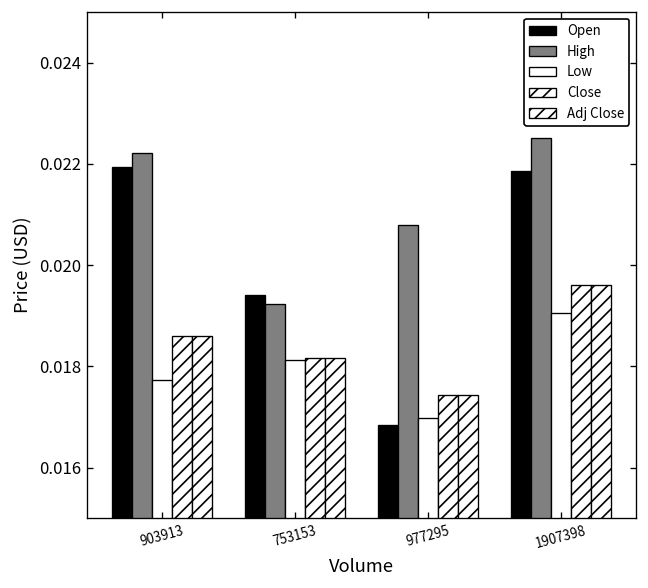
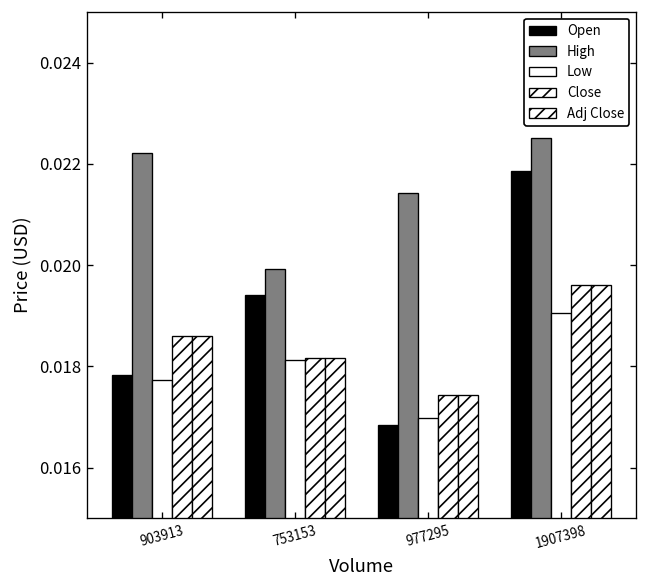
  {
    "Open": {
-     "903913": 0.0219,
+     "903913": 0.0178,
      "753153": 0.0194,
      "977295": 0.0168,
      "1907398": 0.0219
    },
    "High": {
      "903913": 0.0222,
-     "753153": 0.0192,
-     "977295": 0.0208,
+     "753153": 0.0199,
+     "977295": 0.0214,
      "1907398": 0.0225
    }
  }
